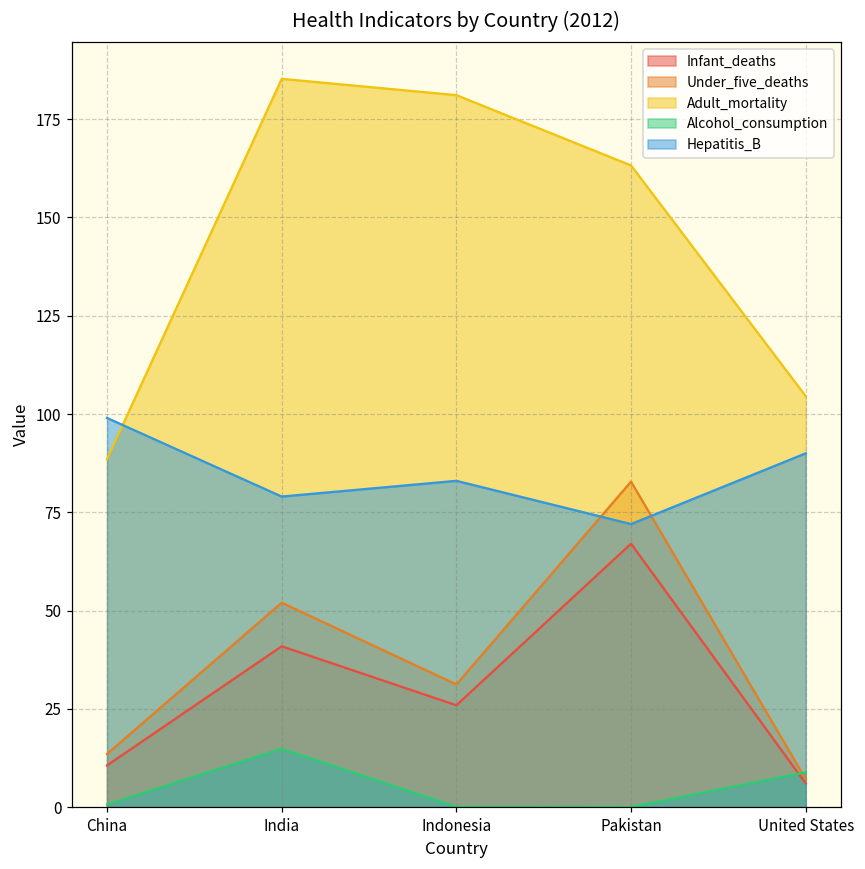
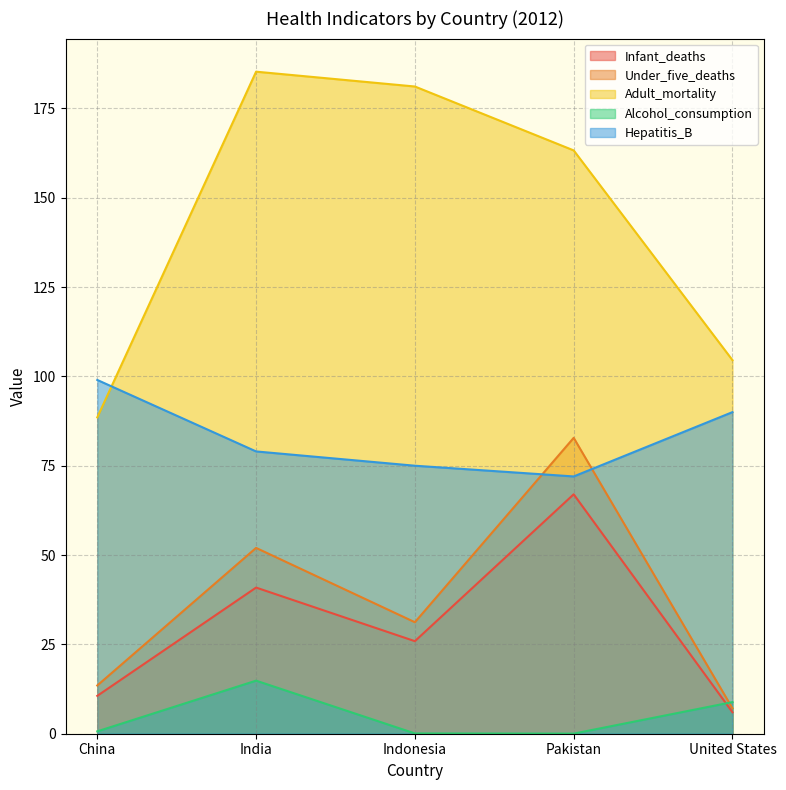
  {
    "Alcohol_consumption": {
      "China": 1,
      "India": 15,
      "Indonesia": 0,
      "Pakistan": 0,
      "United States": 9
    },
    "Hepatitis_B": {
      "China": 99,
      "India": 79,
-     "Indonesia": 83,
+     "Indonesia": 75,
      "Pakistan": 72,
      "United States": 90
    }
  }
